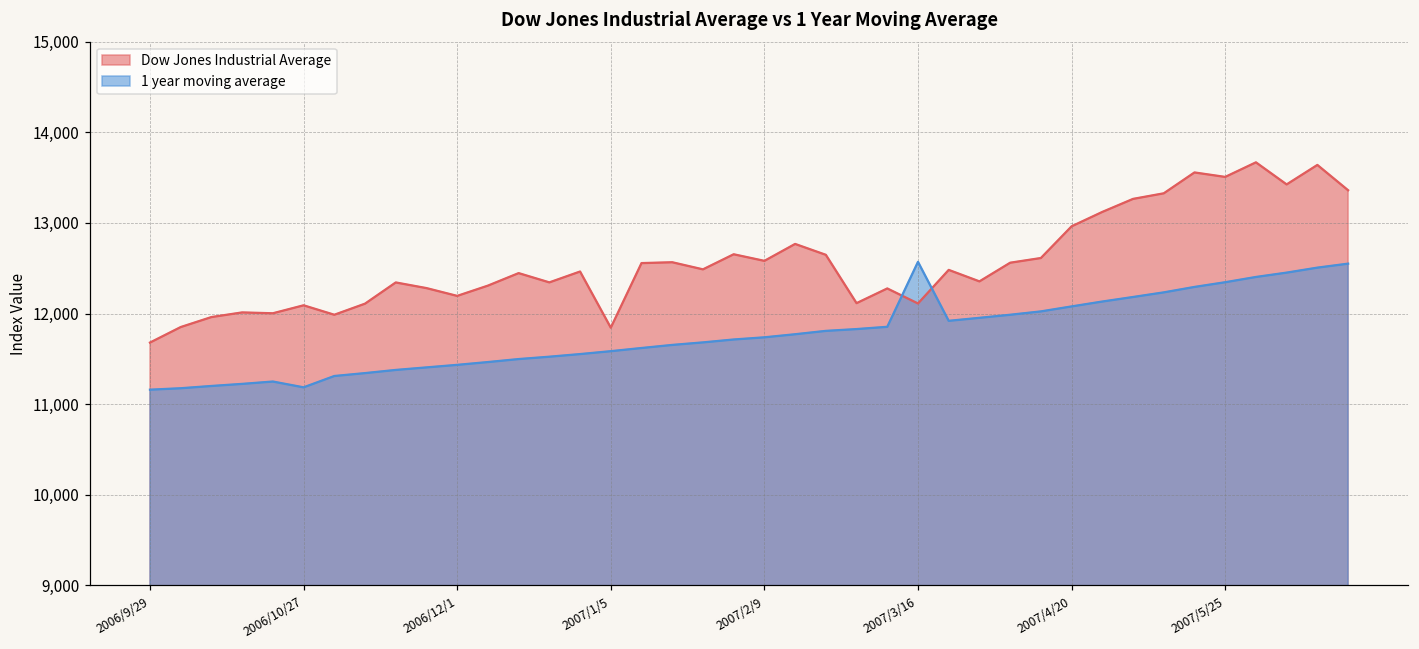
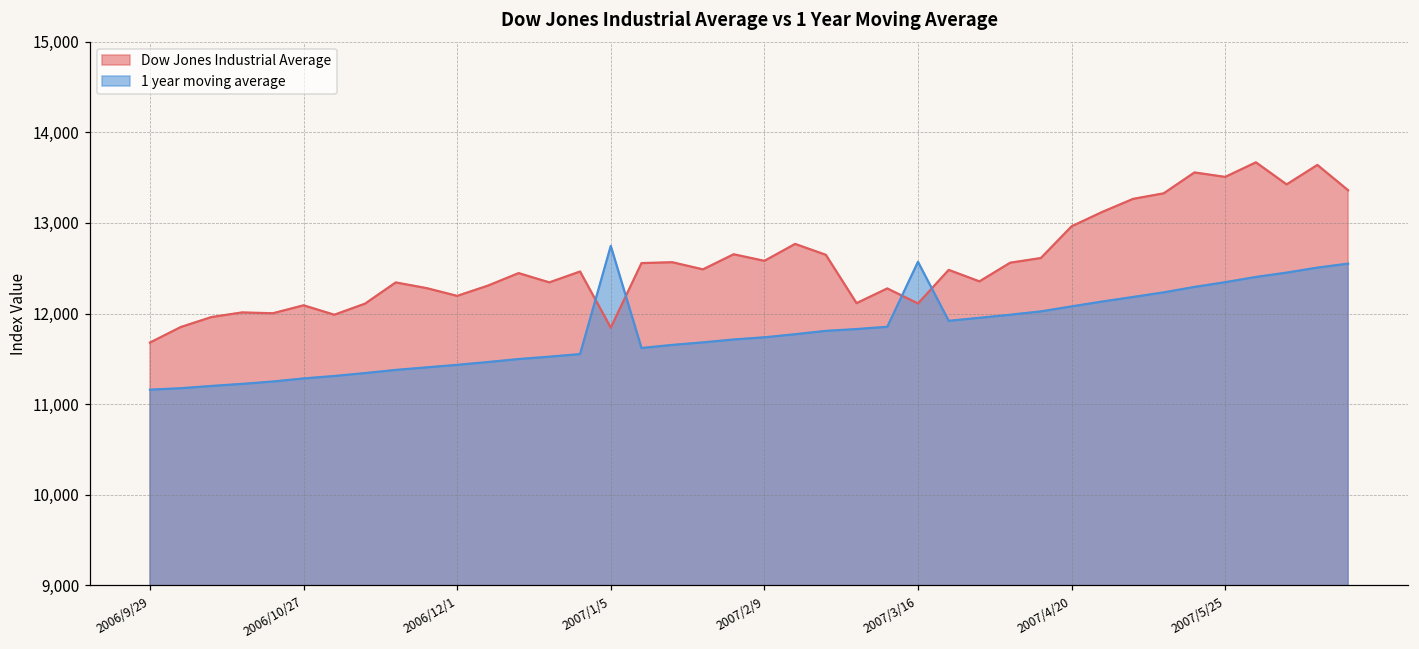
  {
    "Dow Jones Industrial Average": {
      "2006/9/29": "11,700",
      "2006/10/27": "12,100",
      "2006/12/1": "12,200",
      "2007/1/5": "11,800",
      "2007/2/9": "12,600",
      "2007/3/16": "12,100",
      "2007/4/20": "13,000",
      "2007/5/25": "13,500"
    },
    "1 year moving average": {
      "2006/9/29": "11,200",
-     "2006/10/27": "11,200",
+     "2006/10/27": "11,300",
      "2006/12/1": "11,400",
-     "2007/1/5": "11,600",
+     "2007/1/5": "12,700",
      "2007/2/9": "11,700",
      "2007/3/16": "12,600",
      "2007/4/20": "12,100",
      "2007/5/25": "12,300"
    }
  }
